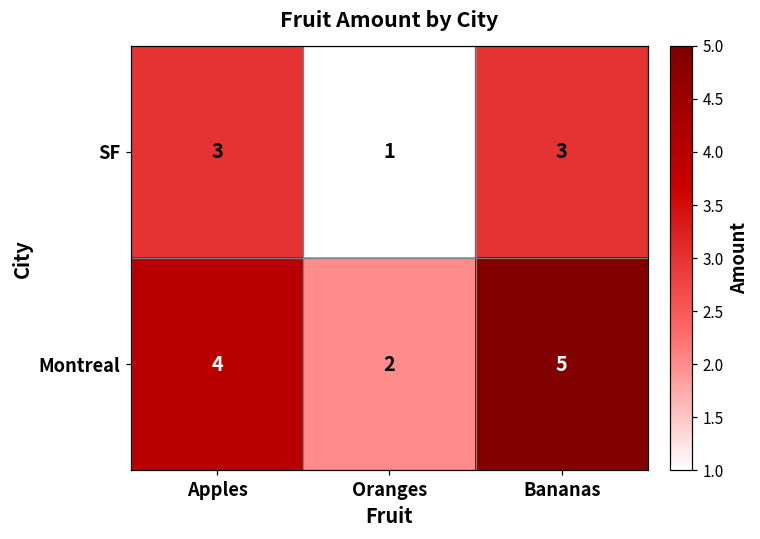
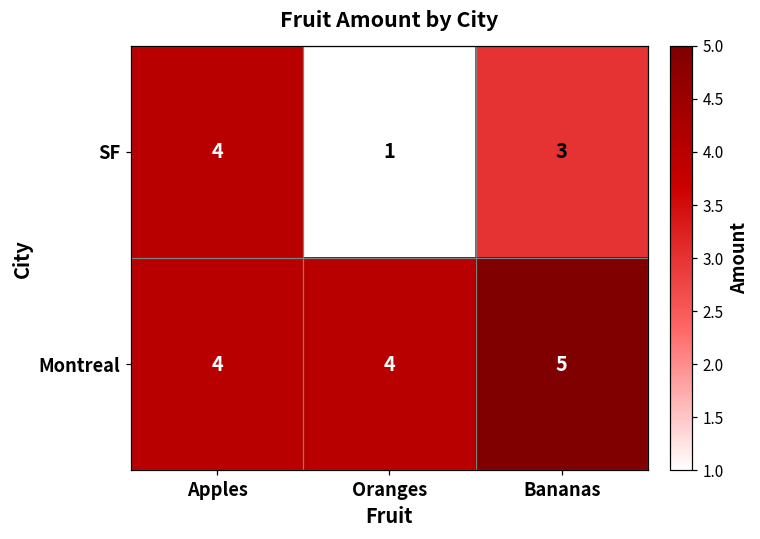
  {
    "SF": {
-     "Apples": 3,
+     "Apples": 4,
      "Oranges": 1,
      "Bananas": 3
    },
    "Montreal": {
      "Apples": 4,
-     "Oranges": 2,
+     "Oranges": 4,
      "Bananas": 5
    }
  }
